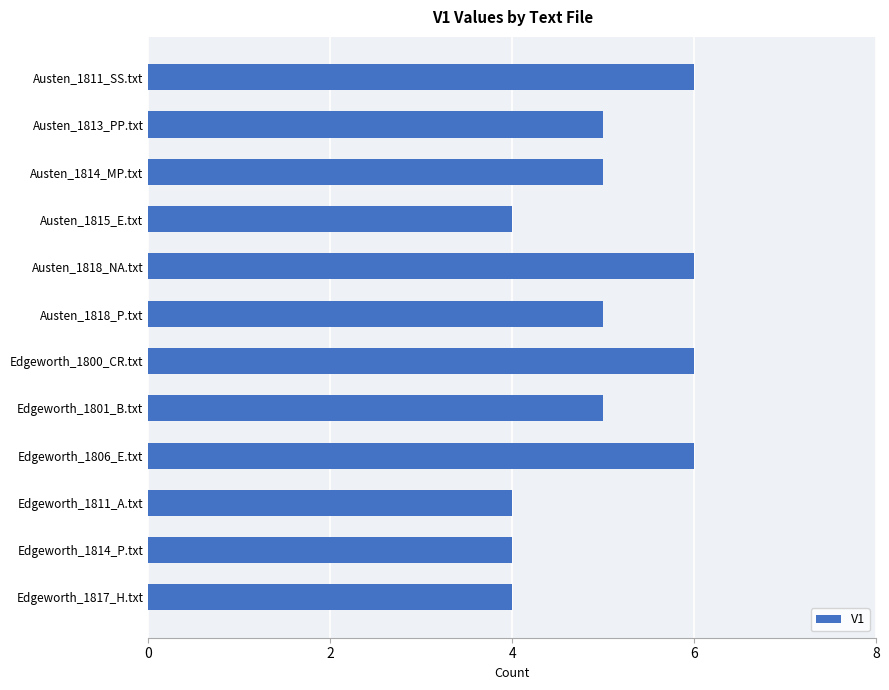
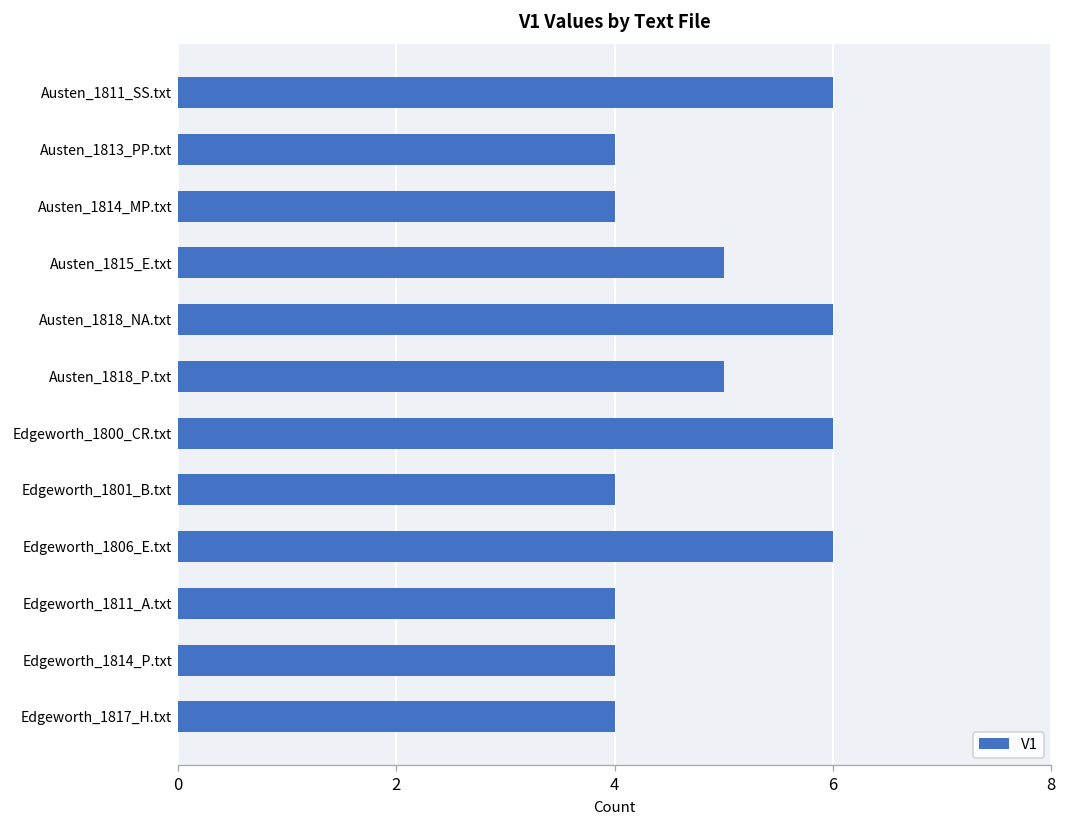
  {
    "Austen_1811_SS.txt": 6,
-   "Austen_1813_PP.txt": 5,
-   "Austen_1814_MP.txt": 5,
-   "Austen_1815_E.txt": 4,
+   "Austen_1813_PP.txt": 4,
+   "Austen_1814_MP.txt": 4,
+   "Austen_1815_E.txt": 5,
    "Austen_1818_NA.txt": 6,
    "Austen_1818_P.txt": 5,
    "Edgeworth_1800_CR.txt": 6,
-   "Edgeworth_1801_B.txt": 5,
+   "Edgeworth_1801_B.txt": 4,
    "Edgeworth_1806_E.txt": 6,
    "Edgeworth_1811_A.txt": 4,
    "Edgeworth_1814_P.txt": 4,
    "Edgeworth_1817_H.txt": 4
  }
